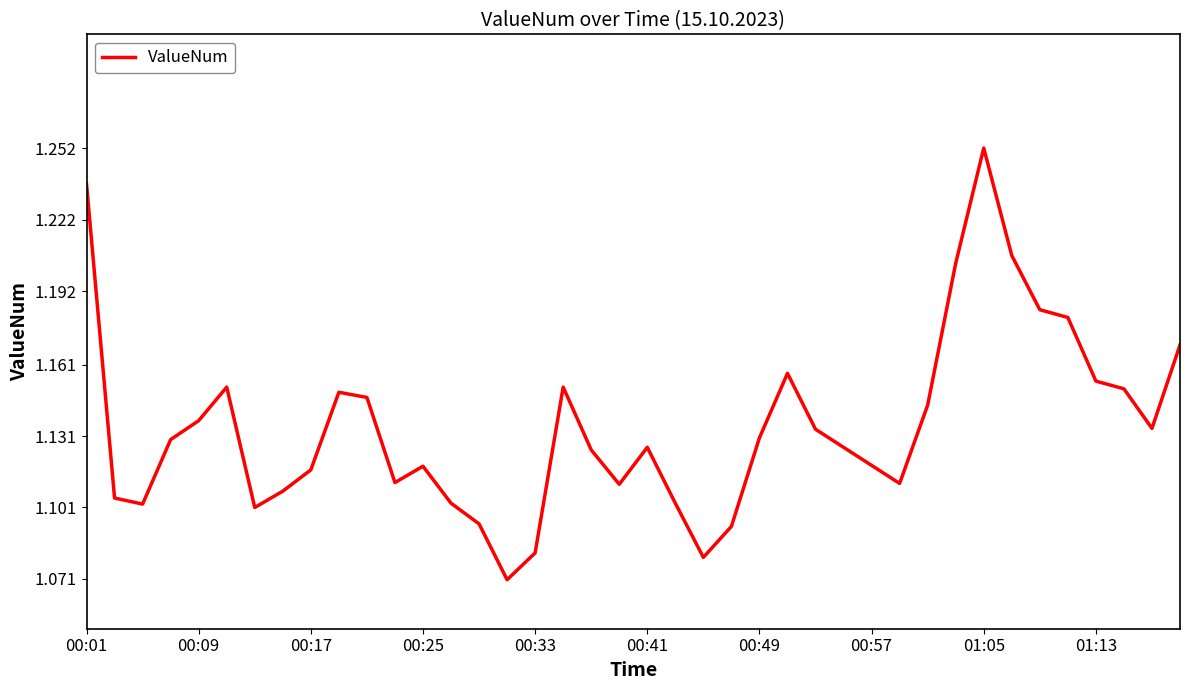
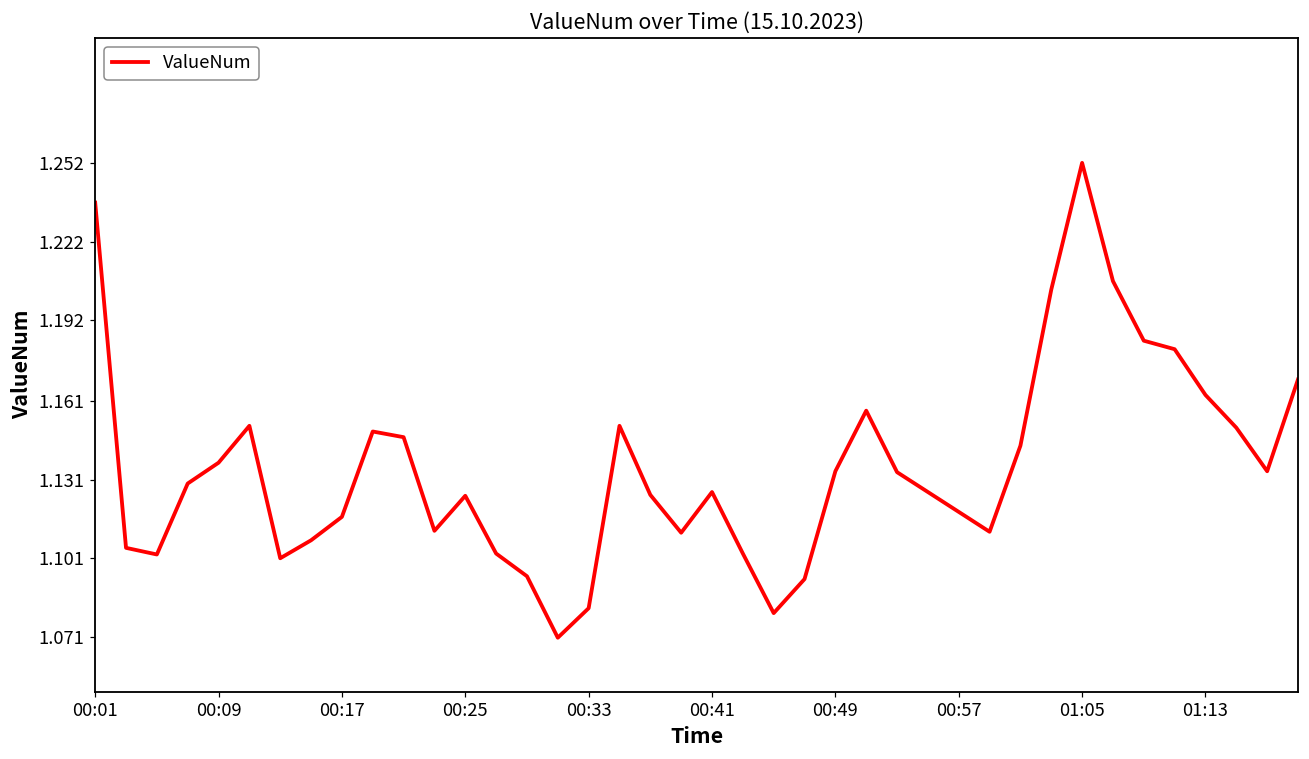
  {
    "00:01": 1.237,
    "00:09": 1.138,
    "00:17": 1.117,
-   "00:25": 1.118,
+   "00:25": 1.125,
    "00:33": 1.082,
    "00:41": 1.126,
-   "00:49": 1.130,
+   "00:49": 1.134,
    "00:57": 1.119,
    "01:05": 1.252,
-   "01:13": 1.154
+   "01:13": 1.163
  }
